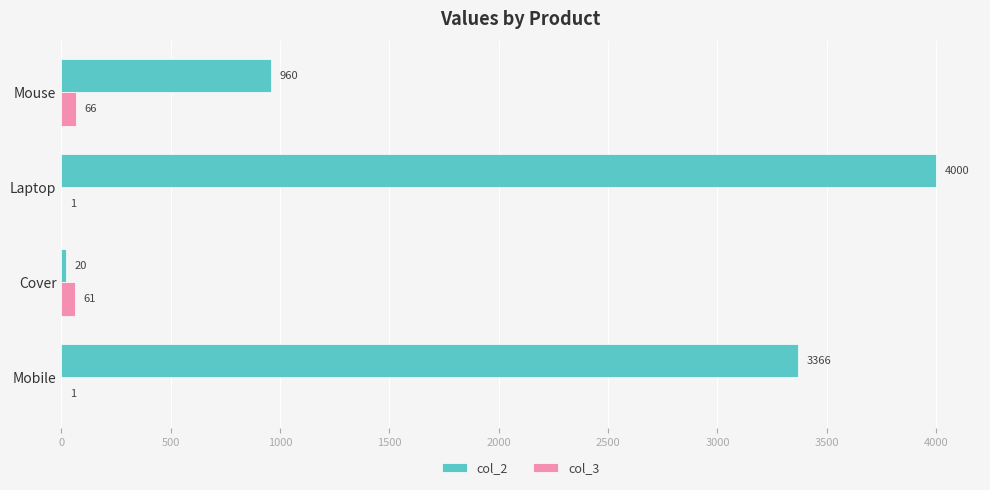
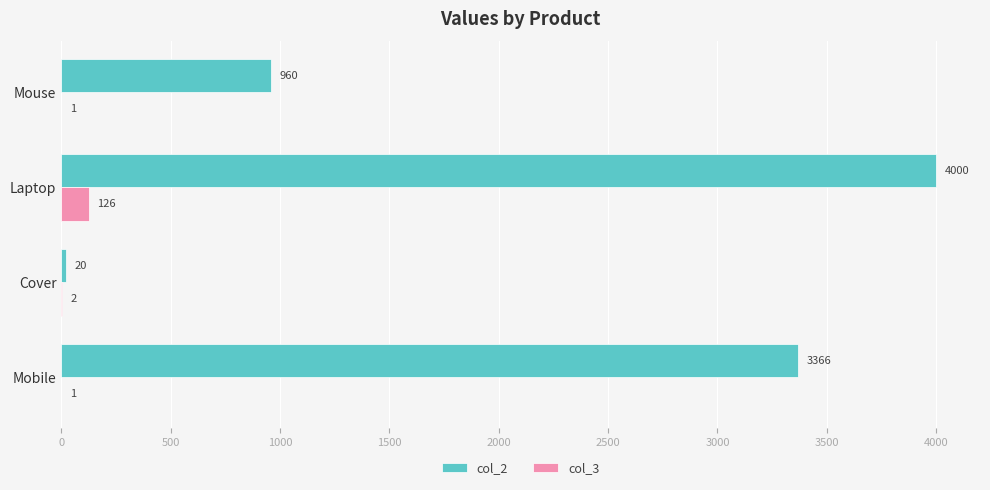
  {
    "col_2": {
      "Mouse": 960,
      "Laptop": 4000,
      "Cover": 20,
      "Mobile": 3366
    },
    "col_3": {
-     "Mouse": 66,
-     "Laptop": 1,
-     "Cover": 61,
+     "Mouse": 1,
+     "Laptop": 126,
+     "Cover": 2,
      "Mobile": 1
    }
  }
